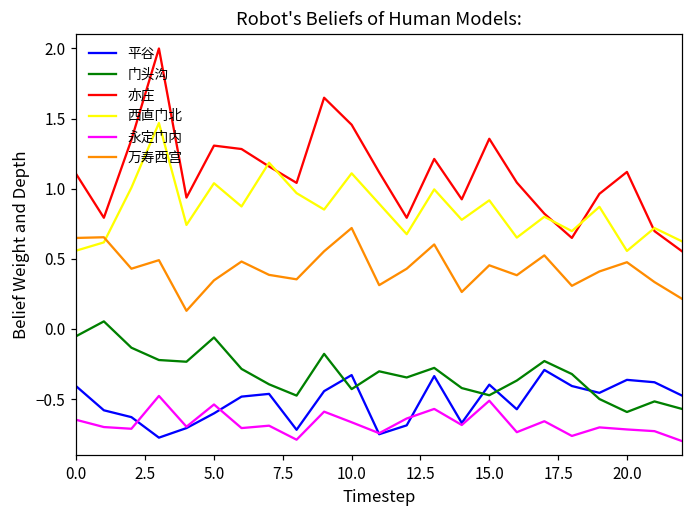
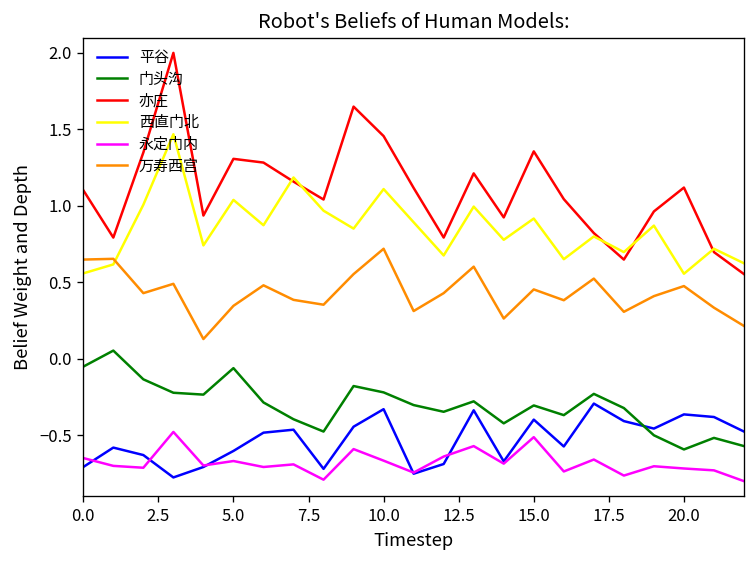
  {
    "平谷": {
-     "0.0": -0.41,
+     "0.0": -0.71,
      "5.0": -0.60,
      "10.0": -0.33,
      "15.0": -0.40,
      "20.0": -0.36
    },
    "门头沟": {
      "0.0": -0.05,
      "5.0": -0.06,
-     "10.0": -0.43,
-     "15.0": -0.47,
+     "10.0": -0.22,
+     "15.0": -0.30,
      "20.0": -0.59
    },
    "亦庄": {
      "0.0": 1.10,
      "5.0": 1.31,
      "10.0": 1.46,
      "15.0": 1.36,
      "20.0": 1.12
    },
    "西直门北": {
      "0.0": 0.56,
      "5.0": 1.04,
      "10.0": 1.11,
      "15.0": 0.92,
      "20.0": 0.56
    },
    "永定门内": {
      "0.0": -0.65,
-     "5.0": -0.54,
+     "5.0": -0.67,
      "10.0": -0.67,
      "15.0": -0.51,
      "20.0": -0.72
    },
    "万寿西宫": {
      "0.0": 0.65,
      "5.0": 0.35,
      "10.0": 0.72,
      "15.0": 0.45,
      "20.0": 0.48
    }
  }
